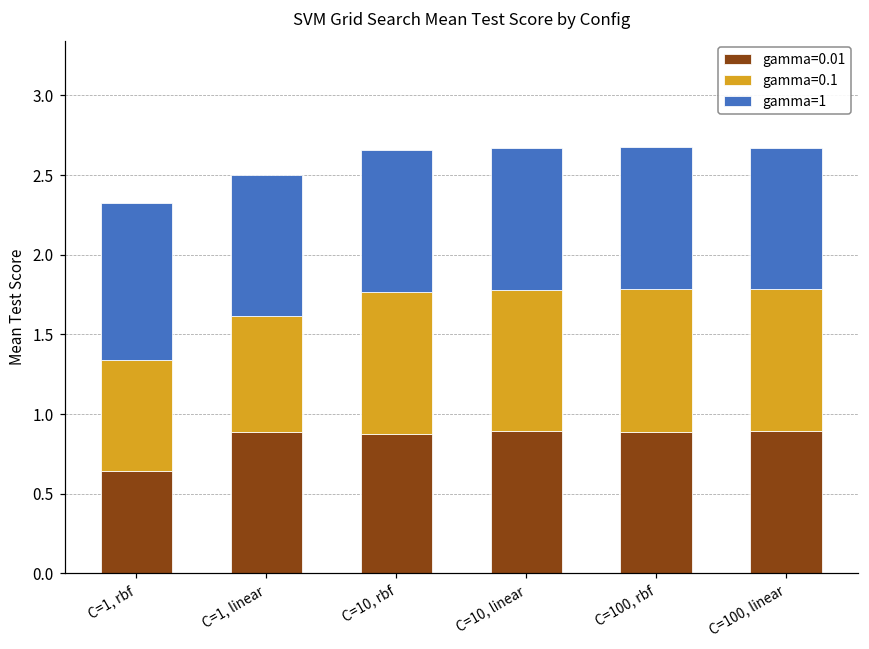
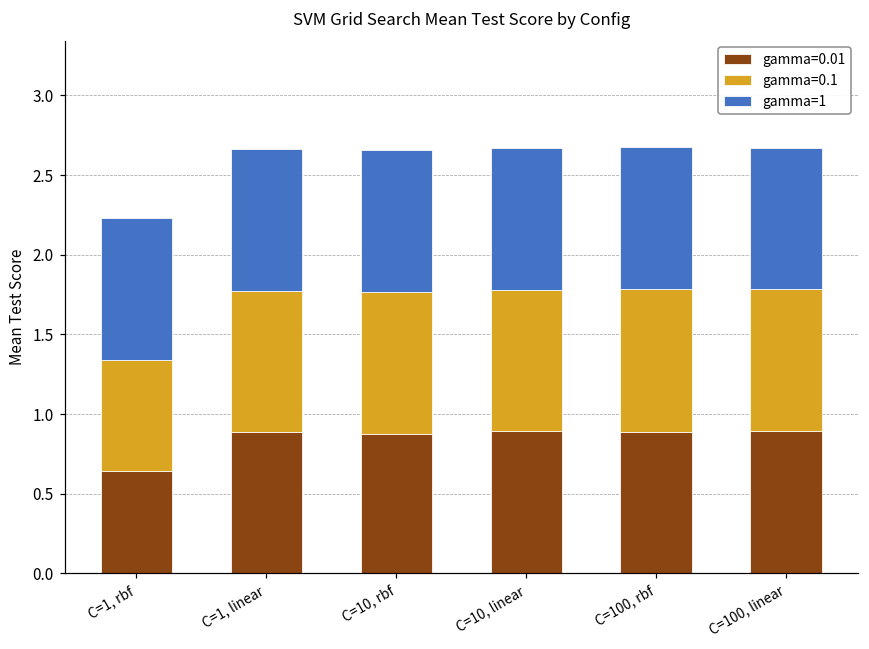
  {
    "gamma=0.01": {
      "C=1, rbf": 0.65,
      "C=1, linear": 0.89,
      "C=10, rbf": 0.88,
      "C=10, linear": 0.89,
      "C=100, rbf": 0.89,
      "C=100, linear": 0.89
    },
    "gamma=0.1": {
      "C=1, rbf": 0.69,
-     "C=1, linear": 0.73,
+     "C=1, linear": 0.89,
      "C=10, rbf": 0.89,
      "C=10, linear": 0.89,
      "C=100, rbf": 0.89,
      "C=100, linear": 0.89
    },
    "gamma=1": {
-     "C=1, rbf": 0.99,
+     "C=1, rbf": 0.89,
      "C=1, linear": 0.89,
      "C=10, rbf": 0.89,
      "C=10, linear": 0.89,
      "C=100, rbf": 0.89,
      "C=100, linear": 0.89
    }
  }
